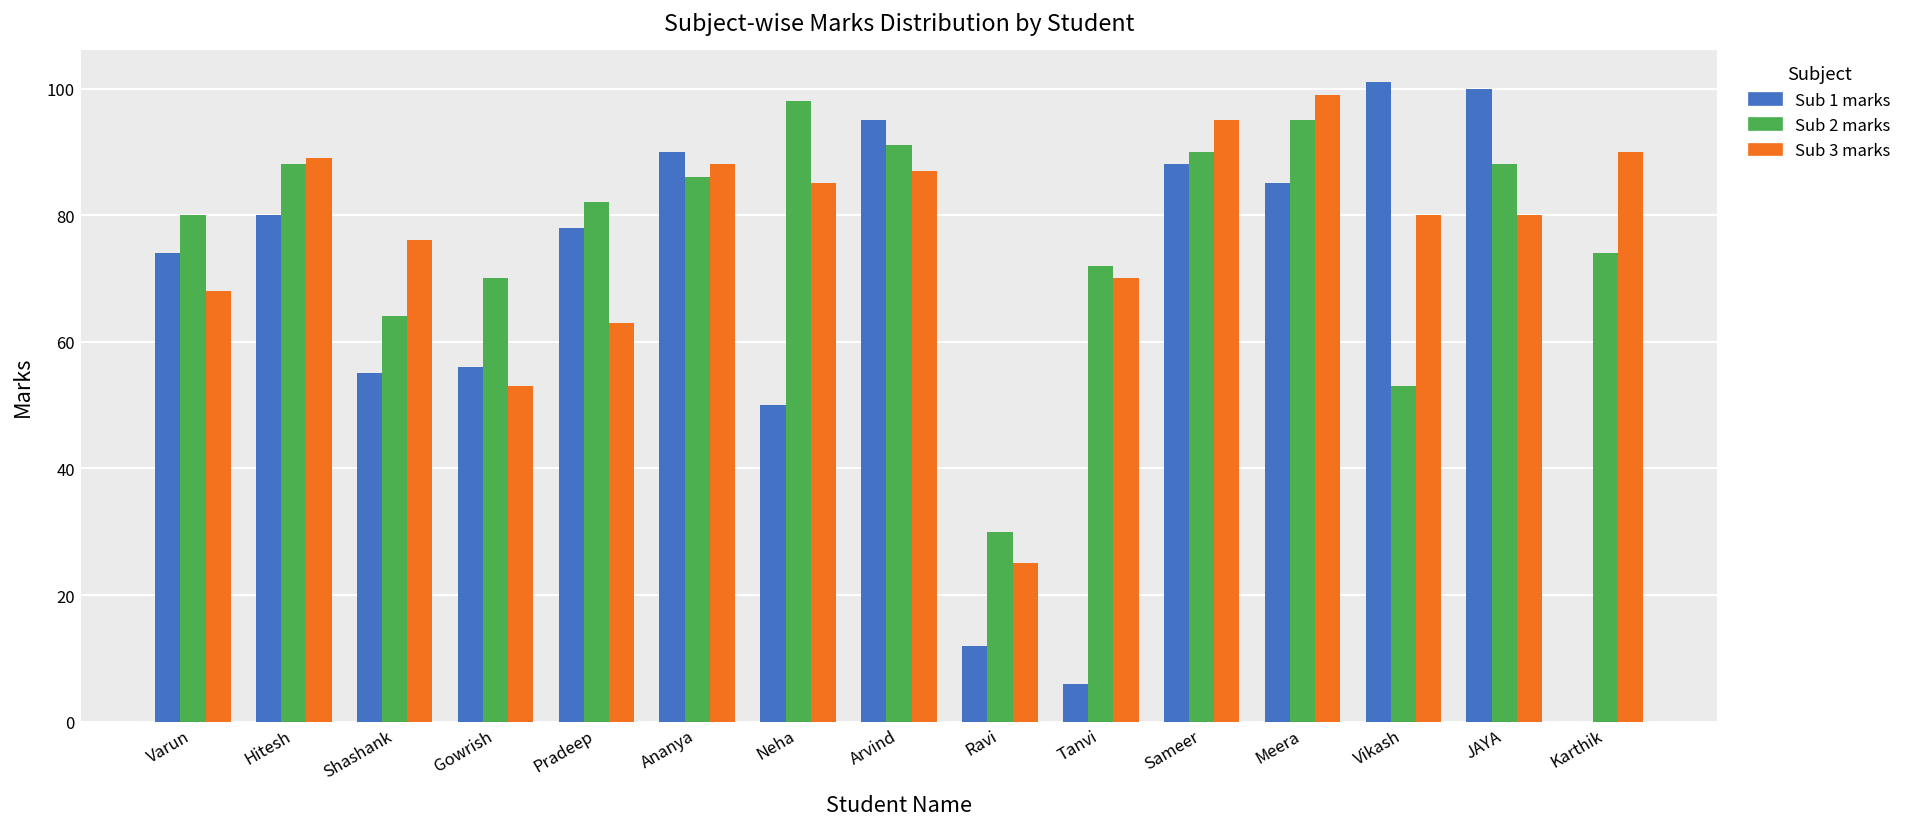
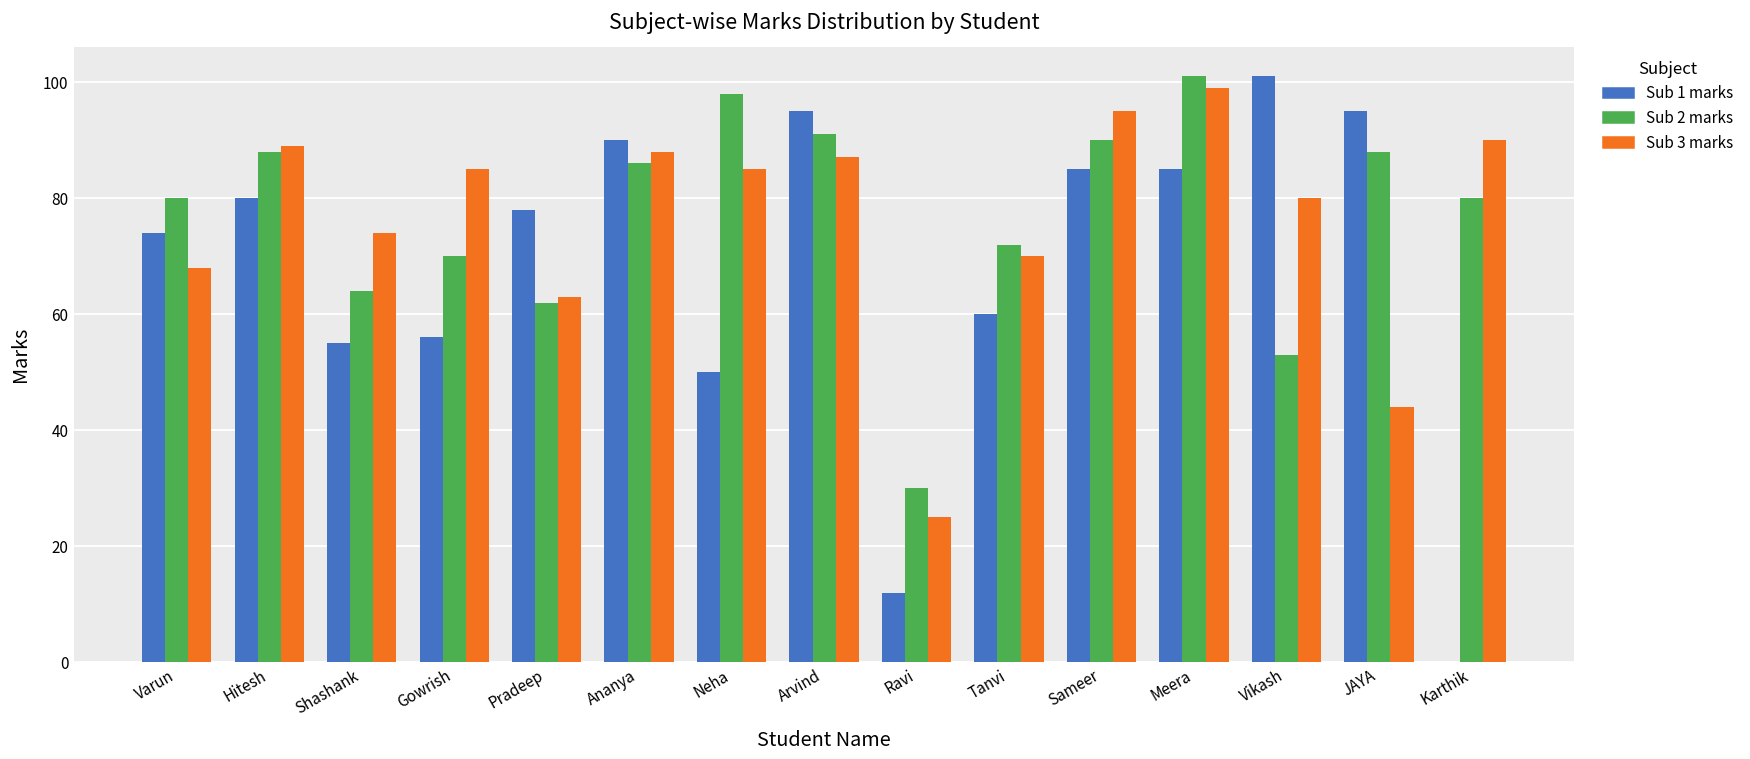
  {
    "Sub 1 marks": {
      "Varun": 74,
      "Hitesh": 80,
      "Shashank": 55,
      "Gowrish": 56,
      "Pradeep": 78,
      "Ananya": 90,
      "Neha": 50,
      "Arvind": 95,
      "Ravi": 12,
-     "Tanvi": 6,
-     "Sameer": 88,
+     "Tanvi": 60,
+     "Sameer": 85,
      "Meera": 85,
      "Vikash": 101,
-     "JAYA": 100,
+     "JAYA": 95,
      "Karthik": 0
    },
    "Sub 2 marks": {
      "Varun": 80,
      "Hitesh": 88,
      "Shashank": 64,
      "Gowrish": 70,
-     "Pradeep": 82,
+     "Pradeep": 62,
      "Ananya": 86,
      "Neha": 98,
      "Arvind": 91,
      "Ravi": 30,
      "Tanvi": 72,
      "Sameer": 90,
-     "Meera": 95,
+     "Meera": 101,
      "Vikash": 53,
      "JAYA": 88,
-     "Karthik": 74
+     "Karthik": 80
    },
    "Sub 3 marks": {
      "Varun": 68,
      "Hitesh": 89,
-     "Shashank": 76,
-     "Gowrish": 53,
+     "Shashank": 74,
+     "Gowrish": 85,
      "Pradeep": 63,
      "Ananya": 88,
      "Neha": 85,
      "Arvind": 87,
      "Ravi": 25,
      "Tanvi": 70,
      "Sameer": 95,
      "Meera": 99,
      "Vikash": 80,
-     "JAYA": 80,
+     "JAYA": 44,
      "Karthik": 90
    }
  }
